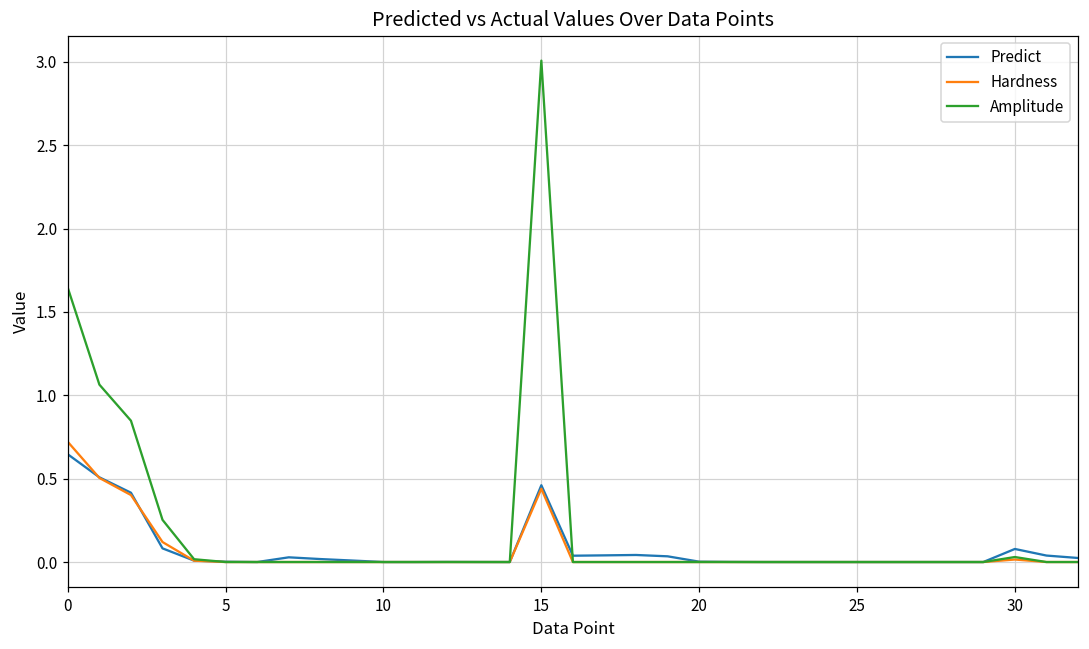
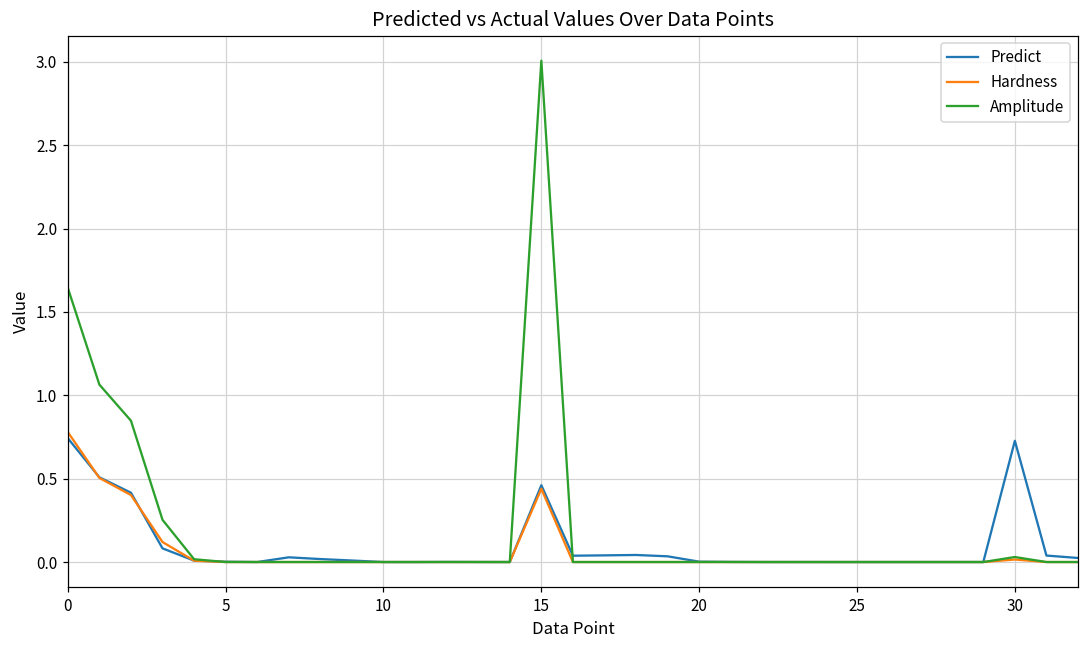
  {
    "Predict": {
-     "0": 0.65,
+     "0": 0.74,
      "15": 0.46,
-     "30": 0.08
+     "30": 0.73
    },
    "Hardness": {
-     "0": 0.72,
+     "0": 0.78,
      "15": 0.44
    },
    "Amplitude": {
      "0": 1.64,
      "15": 3.01
    }
  }
